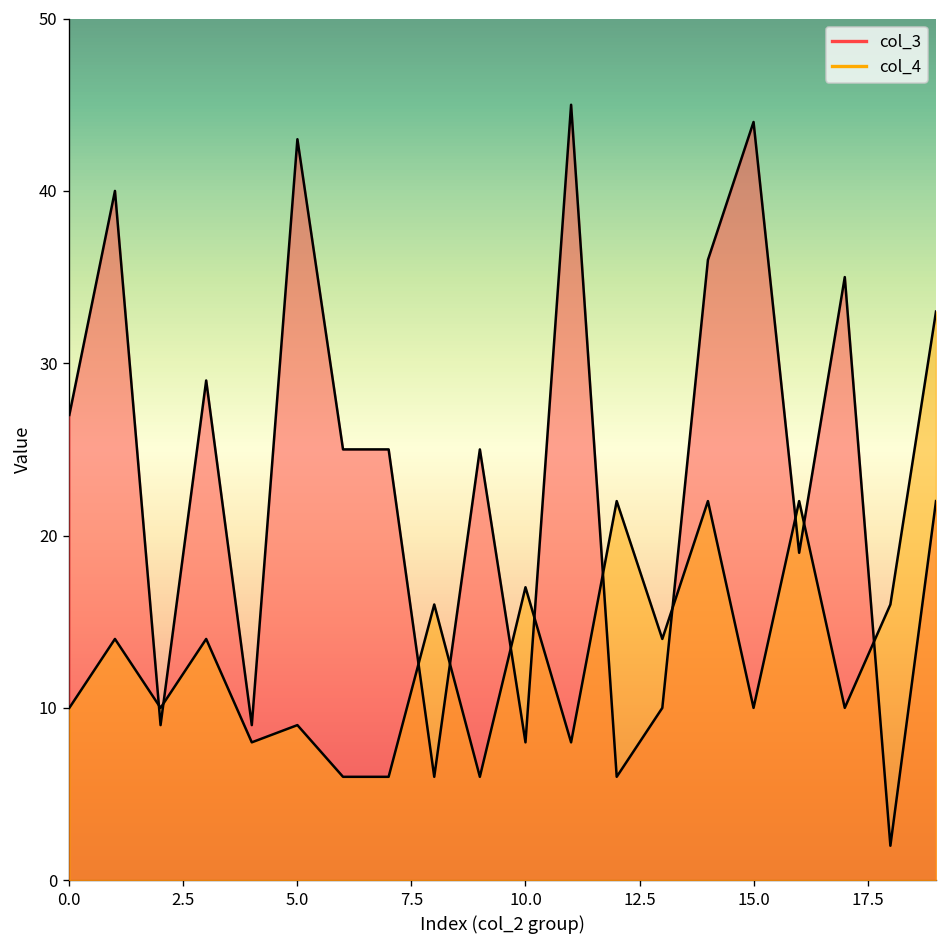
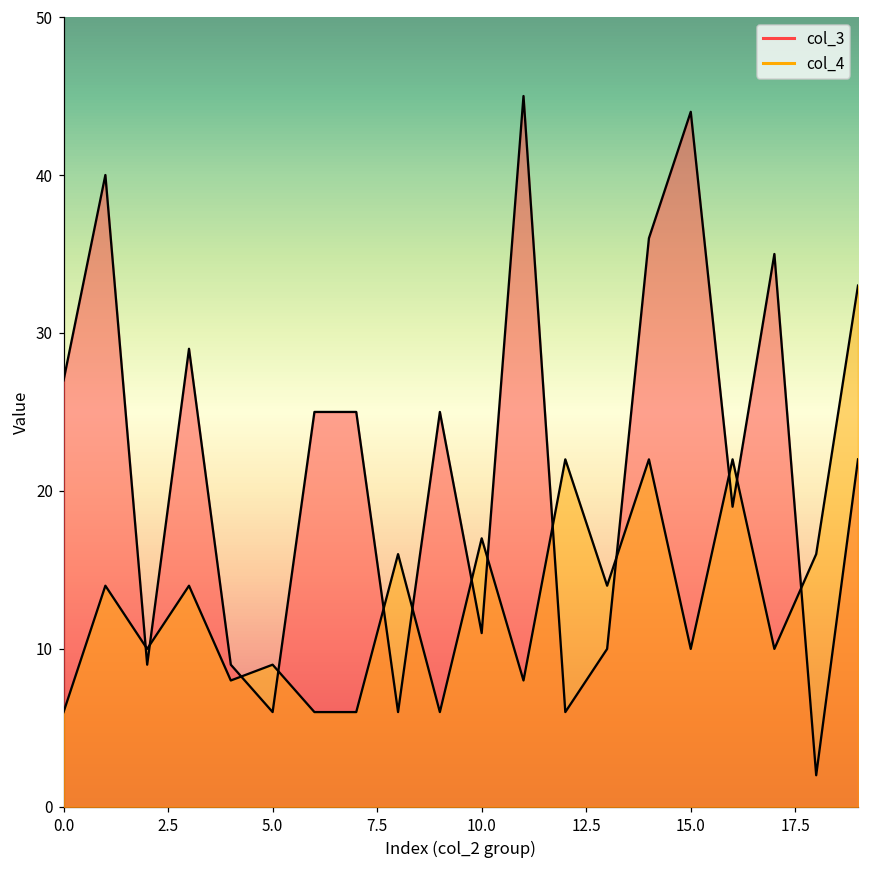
  {
    "col_3": {
      "0.0": 27,
-     "5.0": 43,
-     "10.0": 8,
+     "5.0": 6,
+     "10.0": 11,
      "15.0": 44
    },
    "col_4": {
-     "0.0": 10,
+     "0.0": 6,
      "5.0": 9,
      "10.0": 17,
      "15.0": 10
    }
  }
